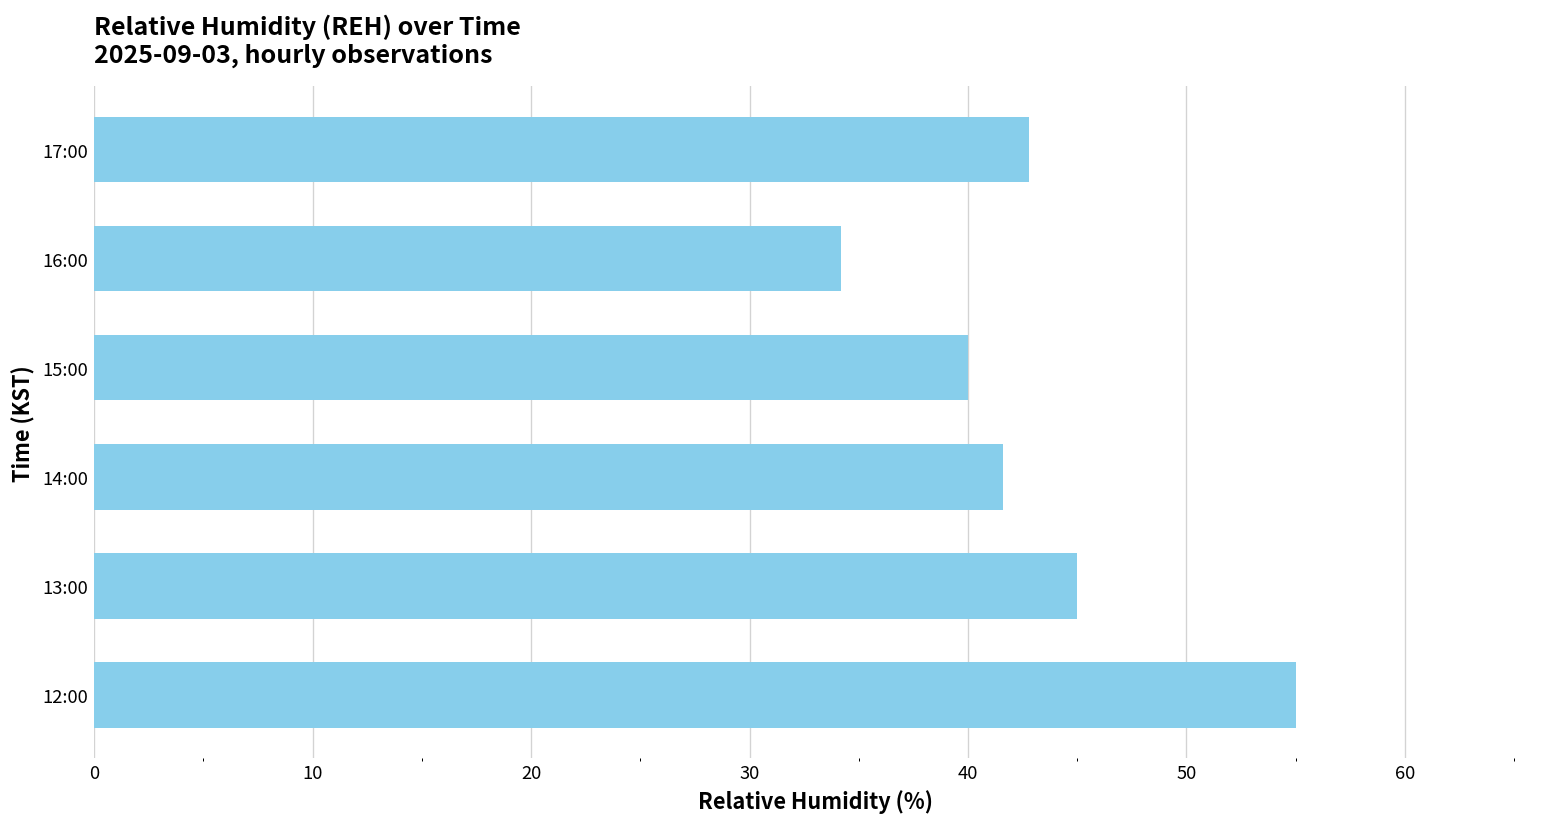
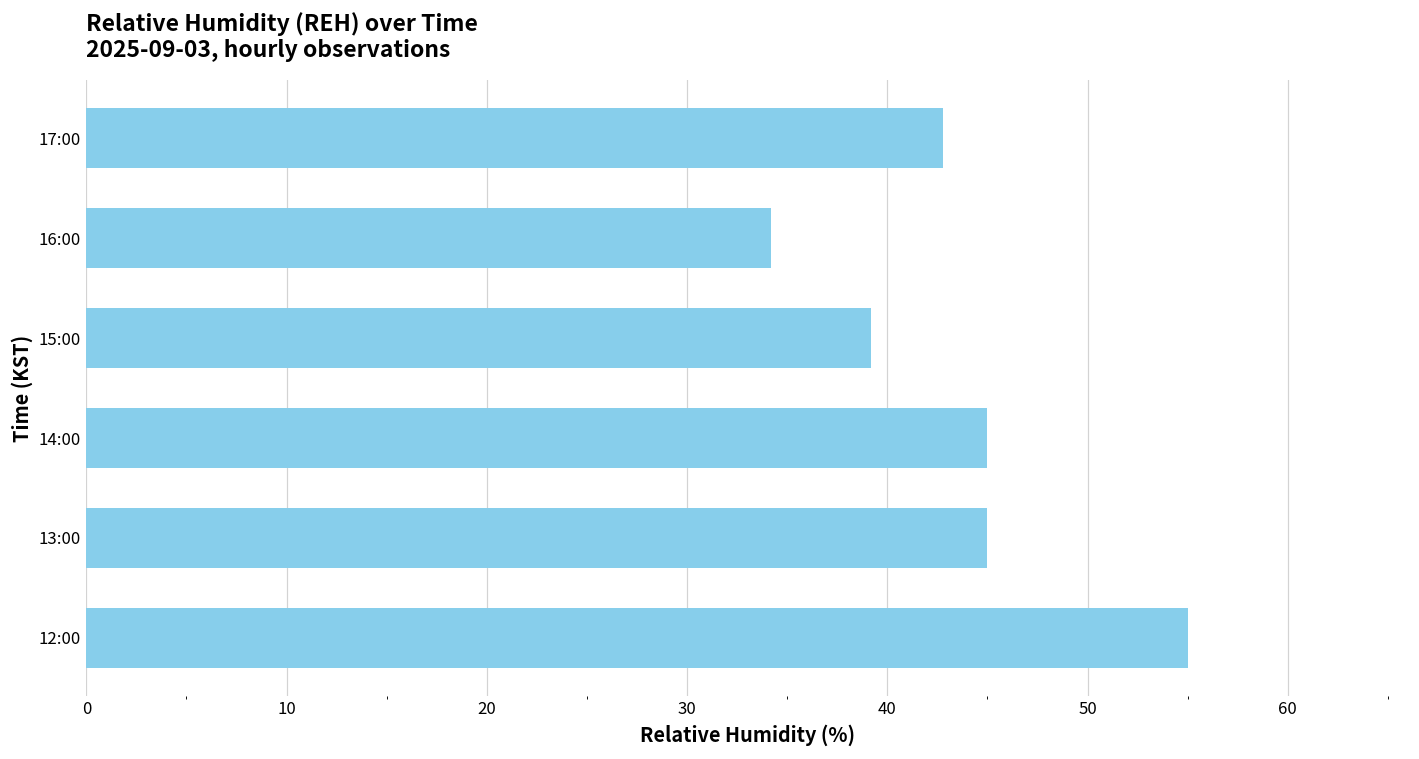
  {
    "17:00": 42.8,
    "16:00": 34.2,
-   "15:00": 40.0,
-   "14:00": 41.6,
+   "15:00": 39.2,
+   "14:00": 45.0,
    "13:00": 45.0,
    "12:00": 55.0
  }
